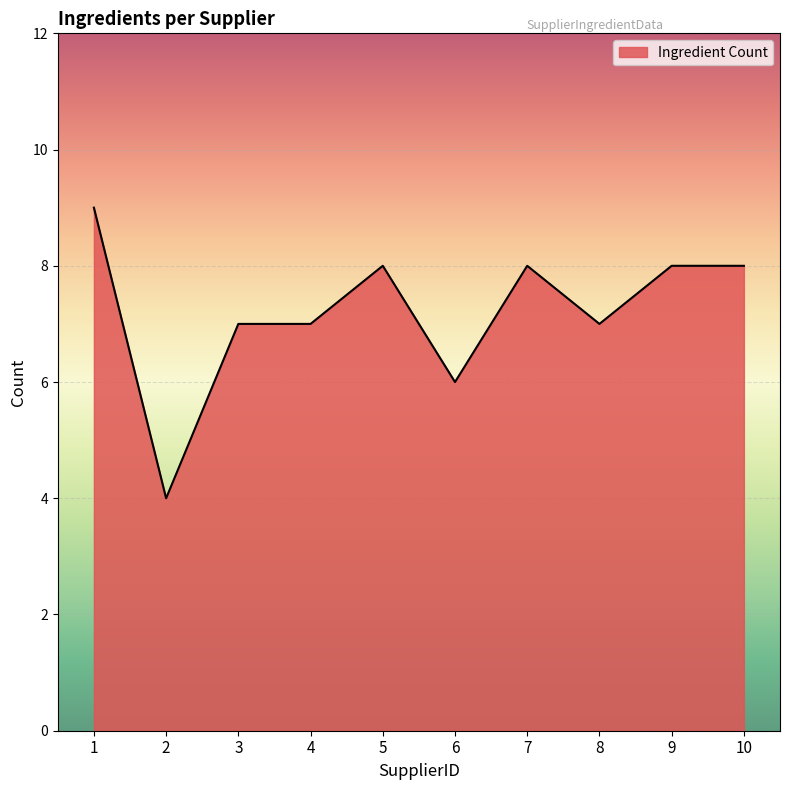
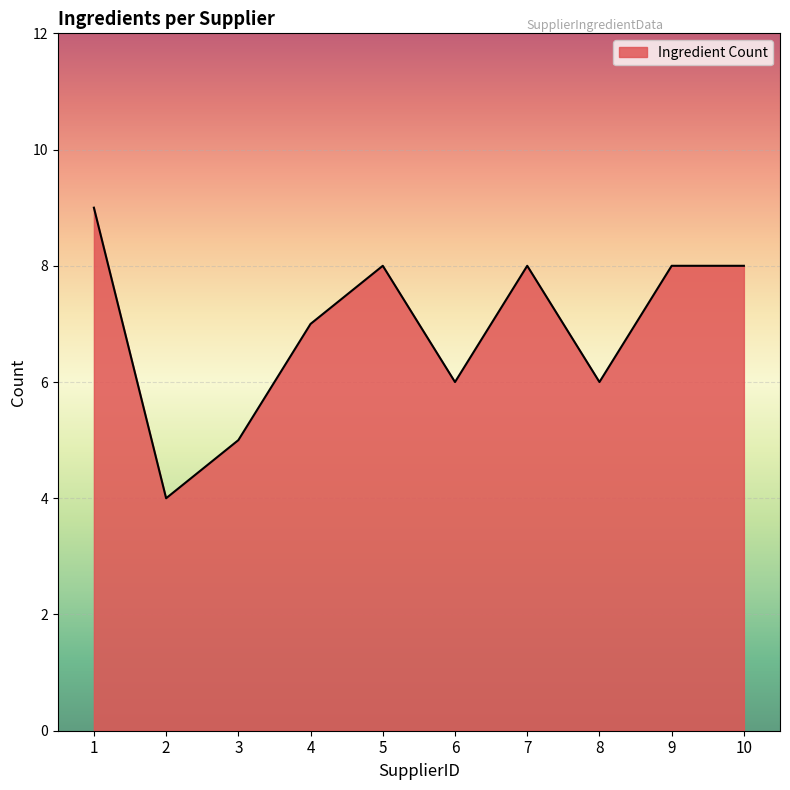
  {
    "1": 9,
    "2": 4,
-   "3": 7,
+   "3": 5,
    "4": 7,
    "5": 8,
    "6": 6,
    "7": 8,
-   "8": 7,
+   "8": 6,
    "9": 8,
    "10": 8
  }
